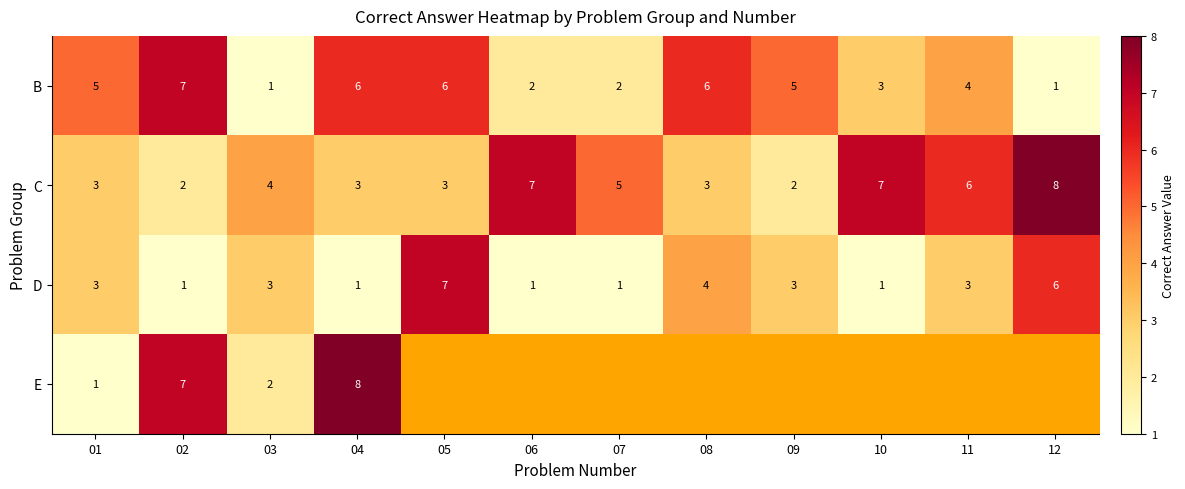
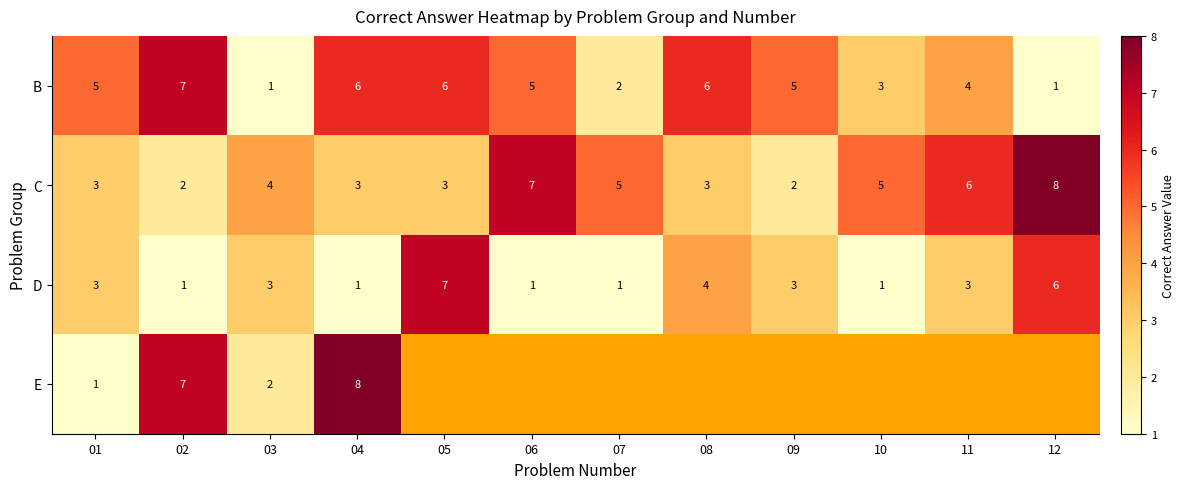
  {
    "B": {
      "01": 5,
      "02": 7,
      "03": 1,
      "04": 6,
      "05": 6,
-     "06": 2,
+     "06": 5,
      "07": 2,
      "08": 6,
      "09": 5,
      "10": 3,
      "11": 4,
      "12": 1
    },
    "C": {
      "01": 3,
      "02": 2,
      "03": 4,
      "04": 3,
      "05": 3,
      "06": 7,
      "07": 5,
      "08": 3,
      "09": 2,
-     "10": 7,
+     "10": 5,
      "11": 6,
      "12": 8
    },
    "D": {
      "01": 3,
      "02": 1,
      "03": 3,
      "04": 1,
      "05": 7,
      "06": 1,
      "07": 1,
      "08": 4,
      "09": 3,
      "10": 1,
      "11": 3,
      "12": 6
    },
    "E": {
      "01": 1,
      "02": 7,
      "03": 2,
      "04": 8
    }
  }
